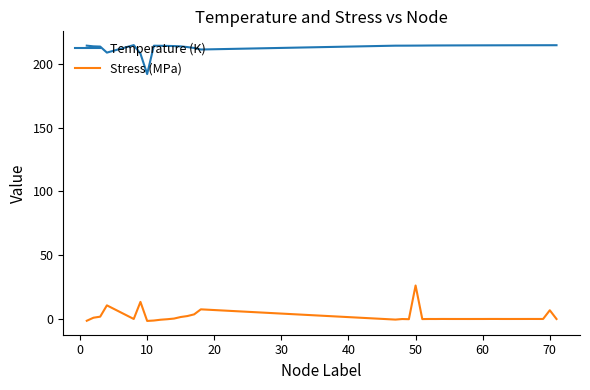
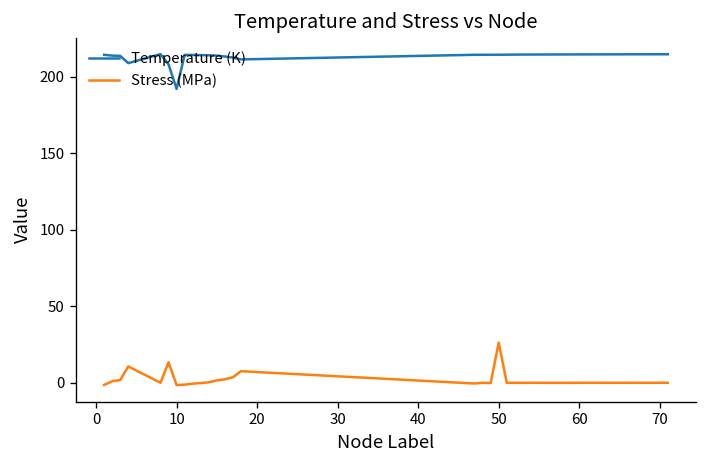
  {
    "Temperature (K)": {
      "10": 192,
      "50": 214,
      "60": 214,
      "70": 215
    },
    "Stress (MPa)": {
      "10": -2,
      "50": 26,
      "60": 0,
-     "70": 7
+     "70": 0
    }
  }
